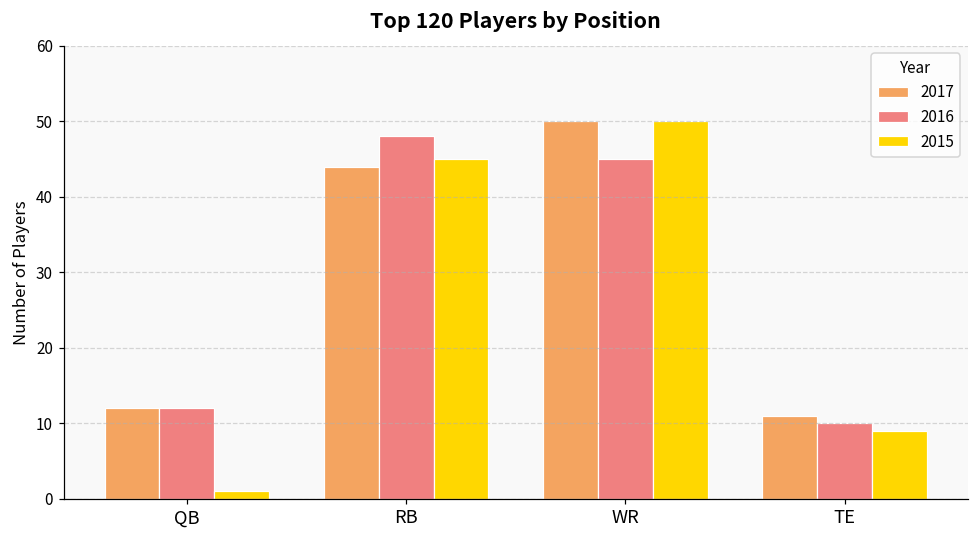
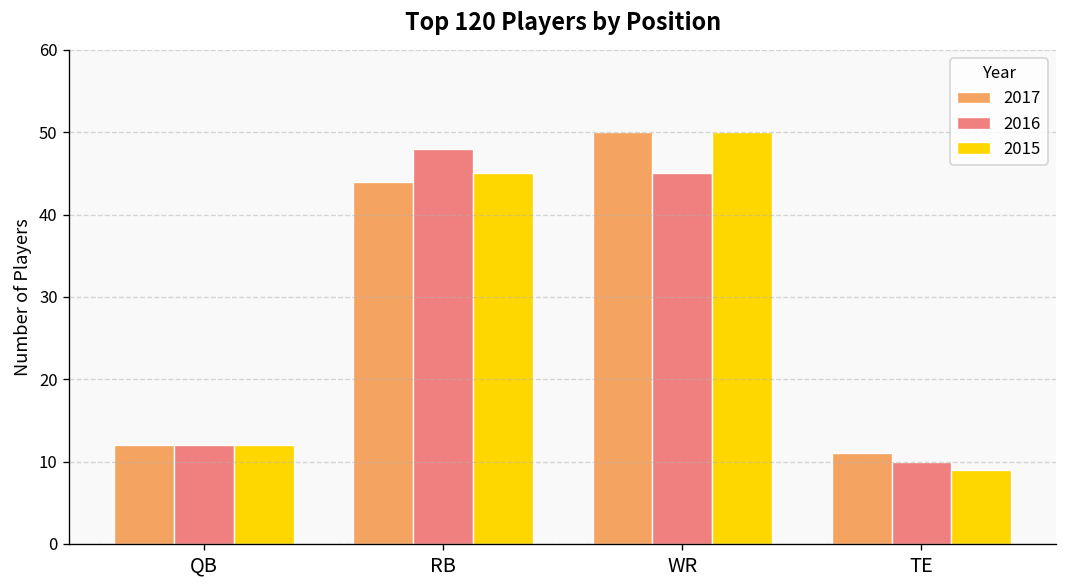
  {
    "2015": {
-     "QB": 1,
+     "QB": 12,
      "RB": 45,
      "WR": 50,
      "TE": 9
    }
  }
